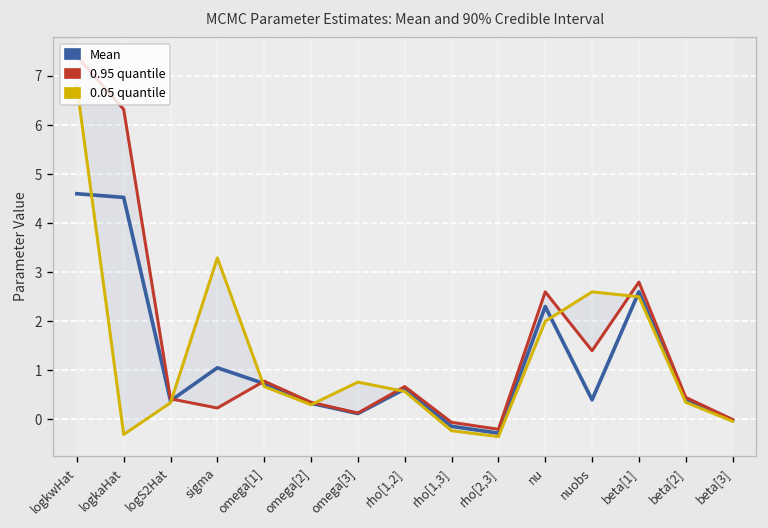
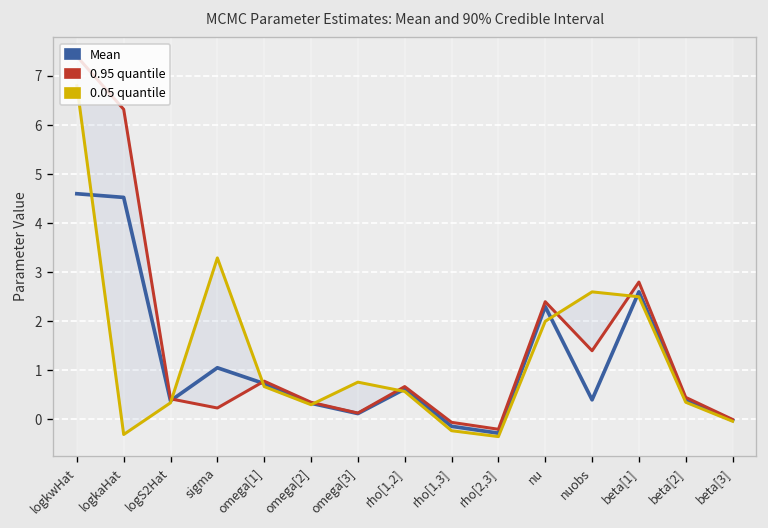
  {
    "0.95 quantile": {
      "sigma": 0.2,
-     "nu": 2.6,
+     "nu": 2.4,
      "nuobs": 1.4
    },
    "0.05 quantile": {
      "logkaHat": -0.3,
      "rho[1,3]": -0.2,
      "rho[2,3]": -0.4,
      "nu": 2.0,
      "beta[1]": 2.5
    }
  }
